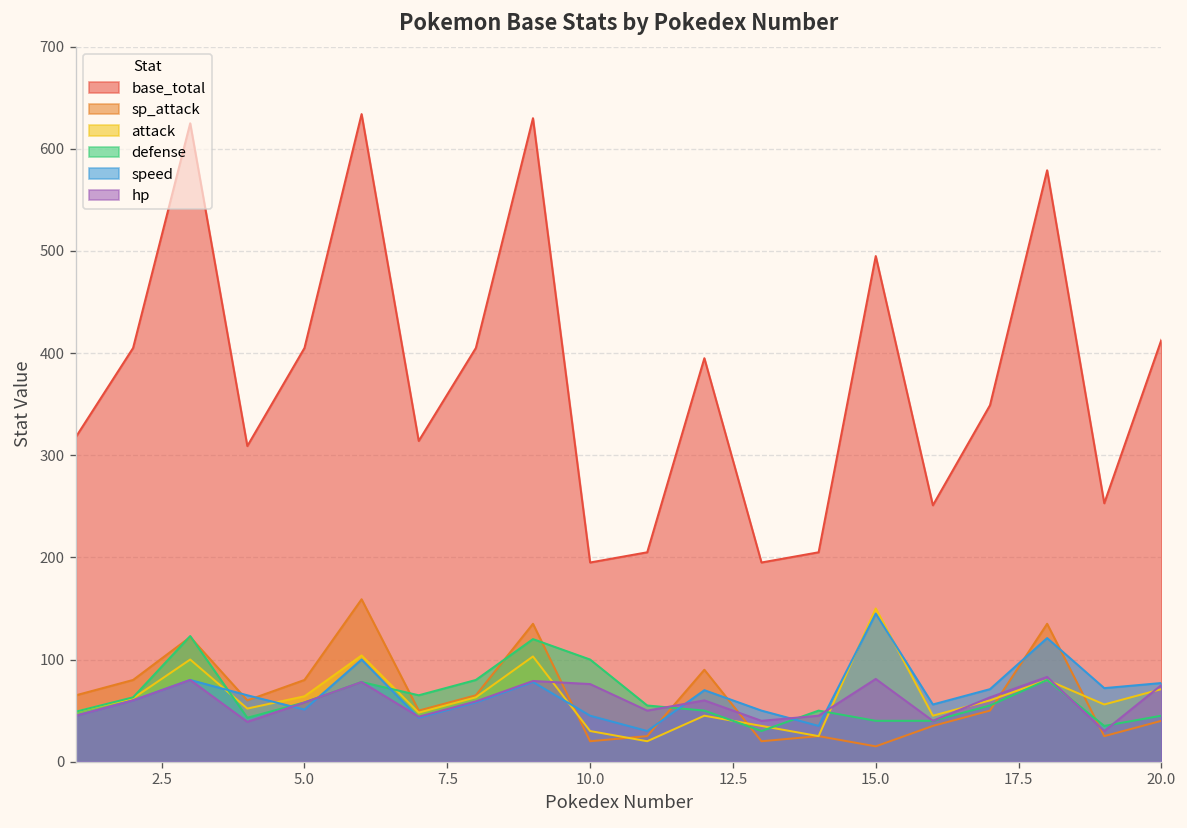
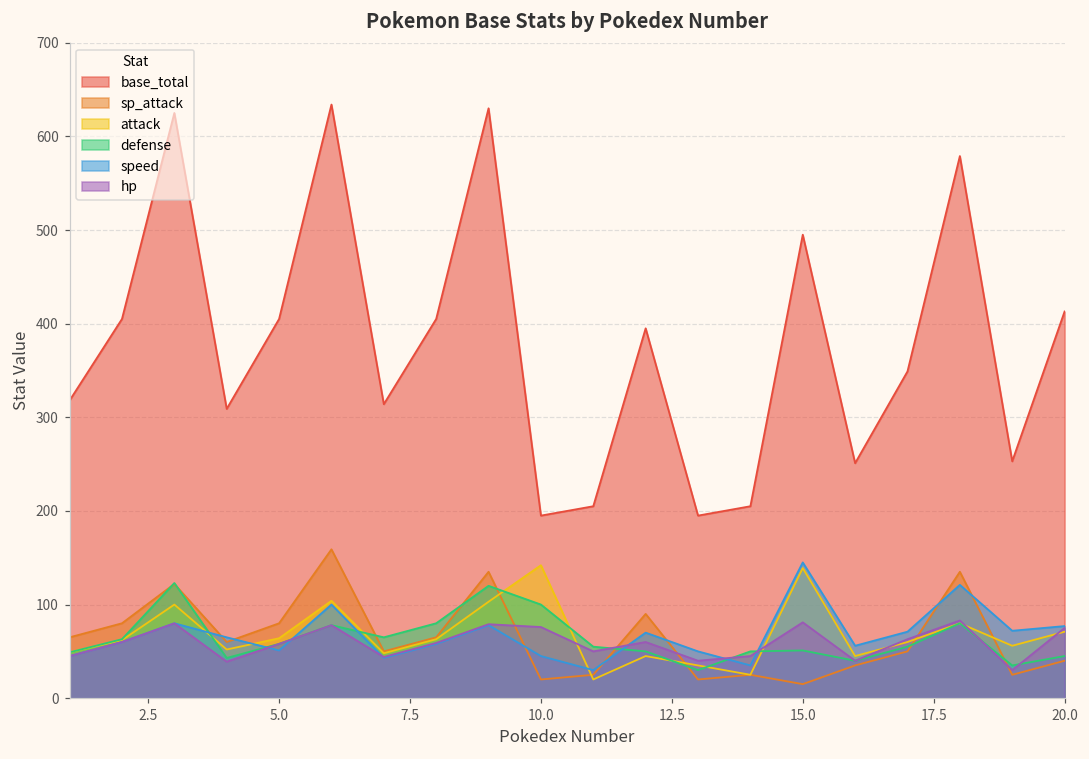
  {
    "attack": {
      "5.0": 60,
-     "10.0": 30,
-     "15.0": 150,
+     "10.0": 140,
+     "15.0": 140,
      "20.0": 70
    },
    "defense": {
      "10.0": 100,
-     "15.0": 40,
+     "15.0": 50,
      "20.0": 50
    },
    "speed": {
      "5.0": 50,
      "10.0": 50,
      "15.0": 150
    },
    "hp": {
      "10.0": 80,
      "15.0": 80
    }
  }
